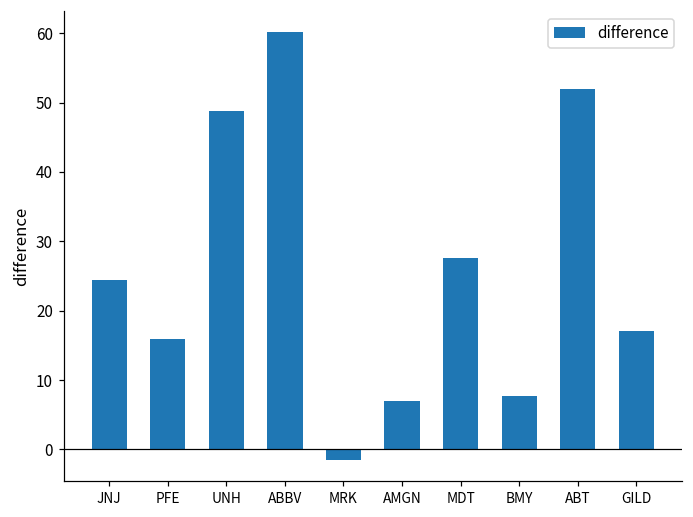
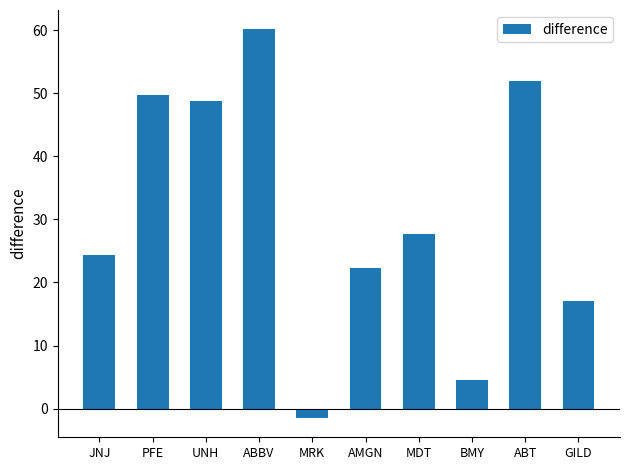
  {
    "JNJ": 24,
-   "PFE": 16,
+   "PFE": 50,
    "UNH": 49,
    "ABBV": 60,
    "MRK": -1,
-   "AMGN": 7,
+   "AMGN": 22,
    "MDT": 28,
-   "BMY": 8,
+   "BMY": 5,
    "ABT": 52,
    "GILD": 17
  }
